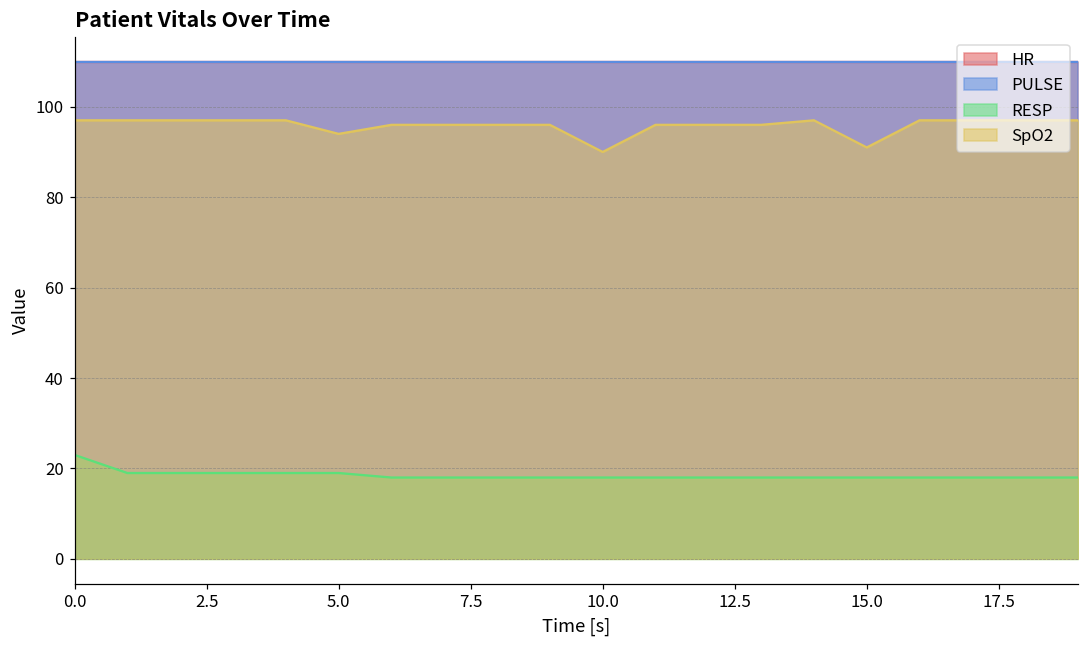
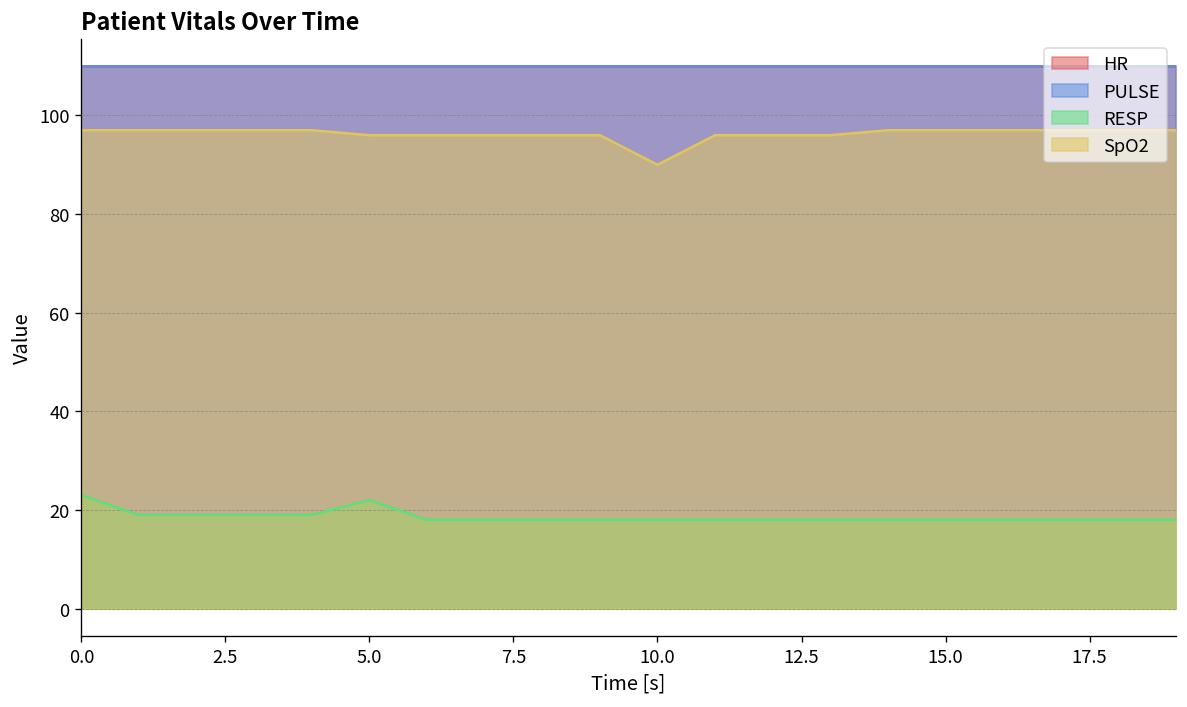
  {
    "PULSE": {
      "0.0": 110,
      "5.0": 110,
      "10.0": 110,
      "15.0": 110
    },
    "RESP": {
      "0.0": 23,
-     "5.0": 19,
+     "5.0": 22,
      "10.0": 18,
      "15.0": 18
    },
    "SpO2": {
      "0.0": 97,
-     "5.0": 94,
+     "5.0": 96,
      "10.0": 90,
-     "15.0": 91
+     "15.0": 97
    }
  }
